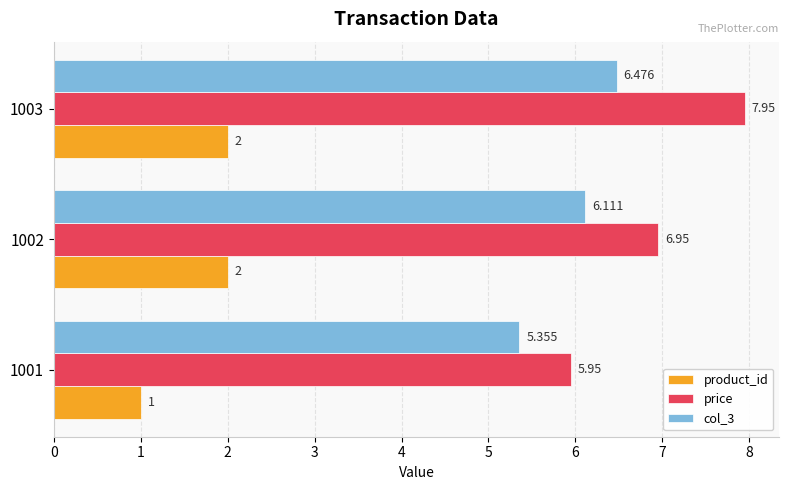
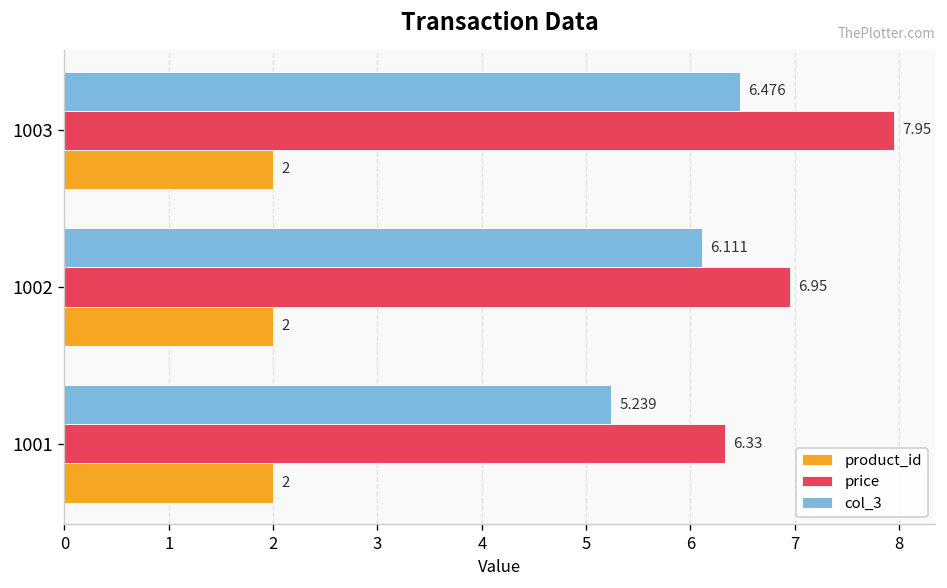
  {
    "product_id": {
      "1003": 2,
      "1002": 2,
-     "1001": 1
+     "1001": 2
    },
    "price": {
      "1003": 7.95,
      "1002": 6.95,
-     "1001": 5.95
+     "1001": 6.33
    },
    "col_3": {
      "1003": 6.476,
      "1002": 6.111,
-     "1001": 5.355
+     "1001": 5.239
    }
  }
